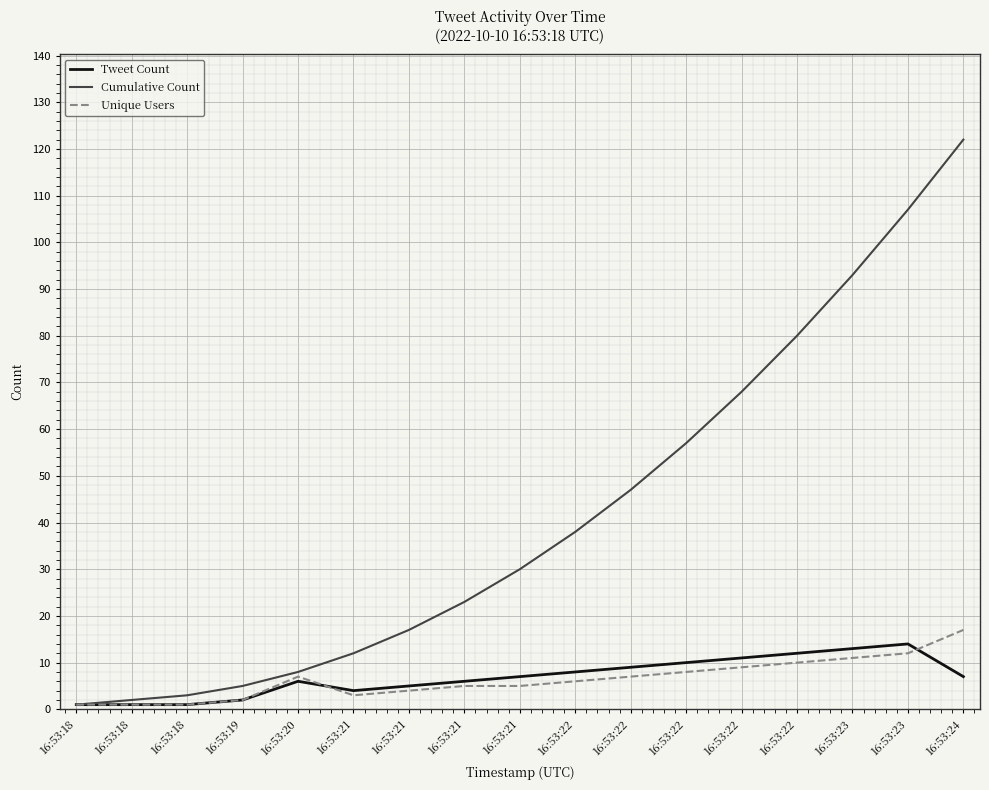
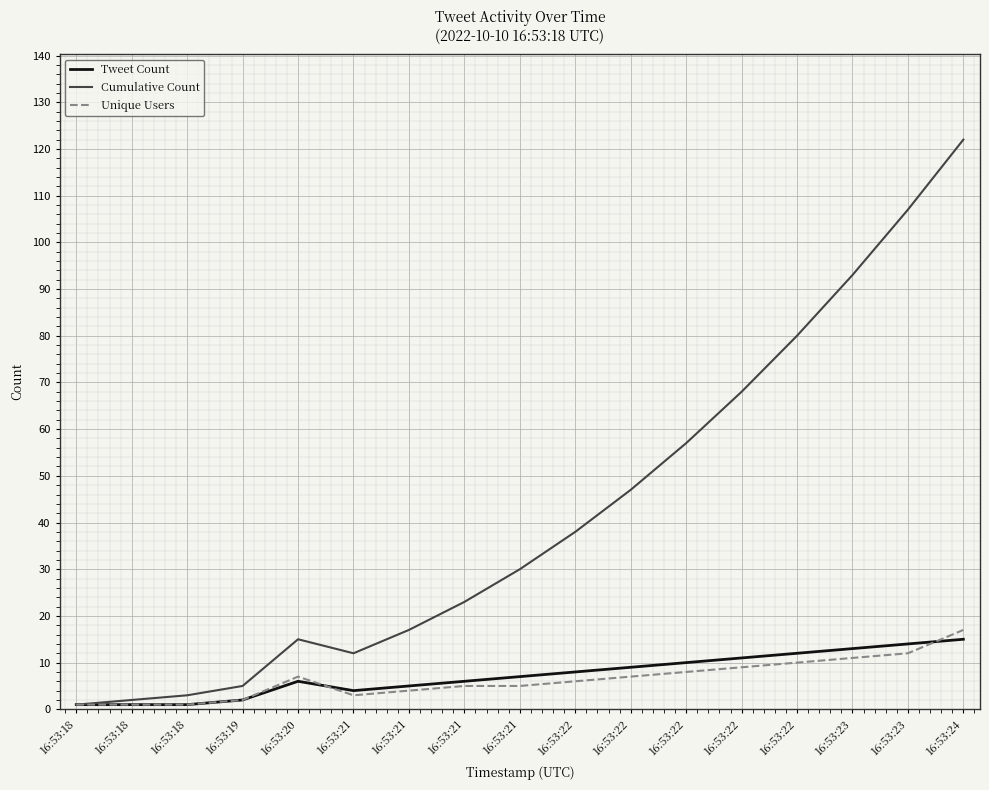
  {
    "Tweet Count": {
      "16:53:20": 6,
-     "16:53:24": 7
+     "16:53:24": 15
    },
    "Cumulative Count": {
      "16:53:19": 5,
-     "16:53:20": 8,
+     "16:53:20": 15,
      "16:53:24": 122
    },
    "Unique Users": {
      "16:53:20": 7,
      "16:53:24": 17
    }
  }
